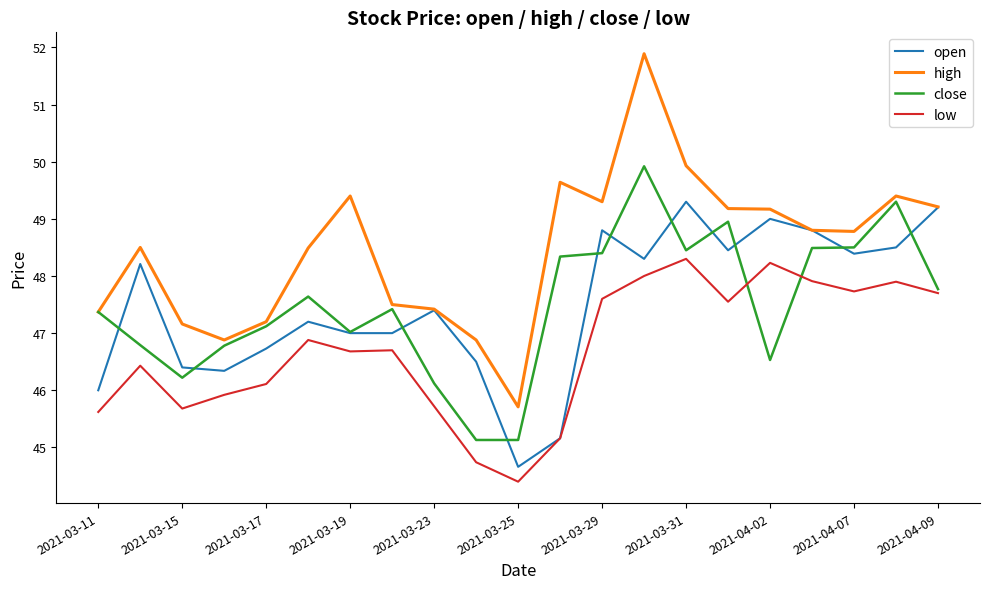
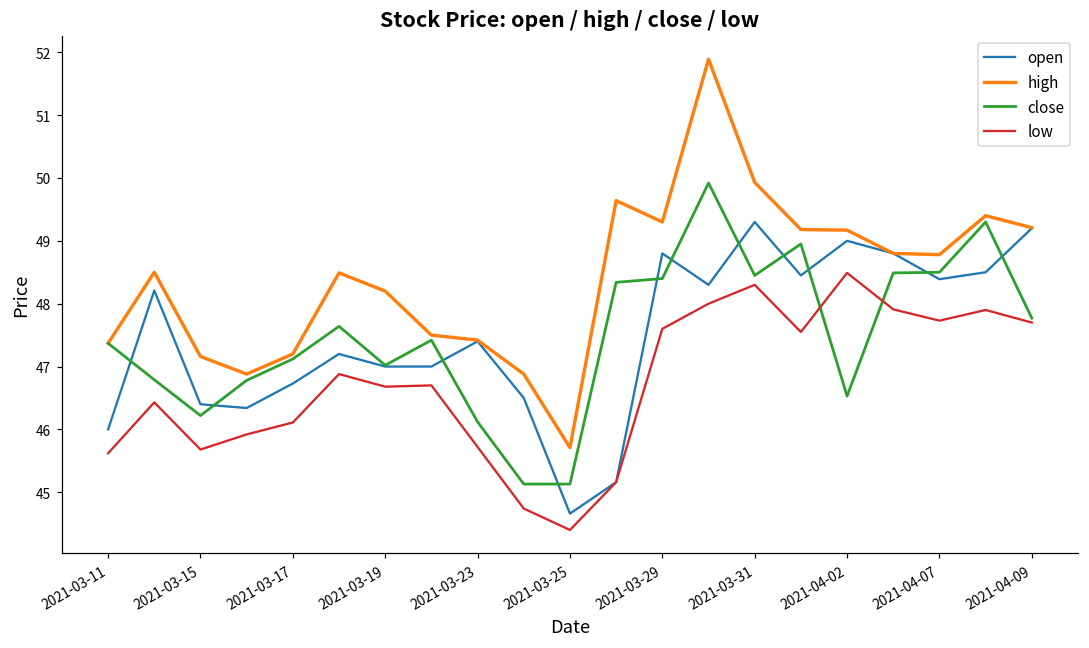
  {
    "open": {
      "2021-03-11": 46.0,
      "2021-03-15": 46.4,
      "2021-03-17": 46.7,
      "2021-03-25": 44.7,
      "2021-03-29": 48.8,
      "2021-03-31": 49.3,
      "2021-04-02": 49.0,
      "2021-04-07": 48.4
    },
    "high": {
      "2021-03-15": 47.2,
      "2021-03-17": 47.2,
-     "2021-03-19": 49.4,
+     "2021-03-19": 48.2,
      "2021-03-25": 45.7,
      "2021-03-29": 49.3,
      "2021-03-31": 49.9,
      "2021-04-02": 49.2,
      "2021-04-07": 48.8
    },
    "close": {
      "2021-03-15": 46.2,
      "2021-03-17": 47.1,
      "2021-03-23": 46.1,
      "2021-03-25": 45.1,
      "2021-03-29": 48.4,
      "2021-03-31": 48.5,
      "2021-04-02": 46.5,
      "2021-04-07": 48.5,
      "2021-04-09": 47.8
    },
    "low": {
      "2021-03-11": 45.6,
      "2021-03-15": 45.7,
      "2021-03-17": 46.1,
      "2021-03-19": 46.7,
      "2021-03-23": 45.7,
      "2021-03-25": 44.4,
      "2021-03-29": 47.6,
      "2021-03-31": 48.3,
-     "2021-04-02": 48.2,
+     "2021-04-02": 48.5,
      "2021-04-07": 47.7,
      "2021-04-09": 47.7
    }
  }
